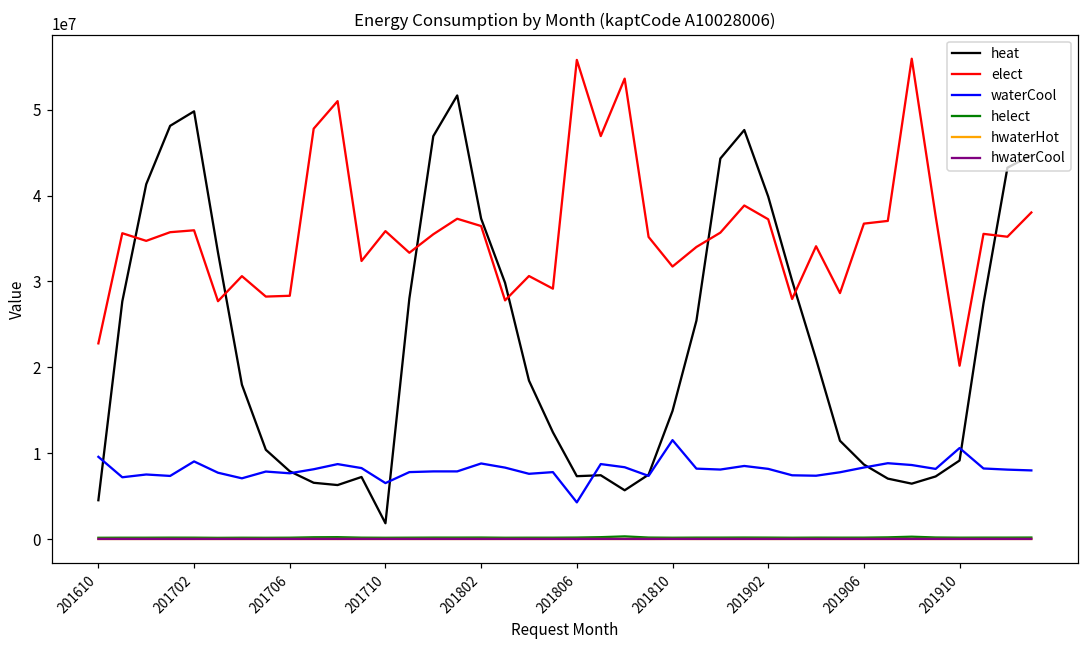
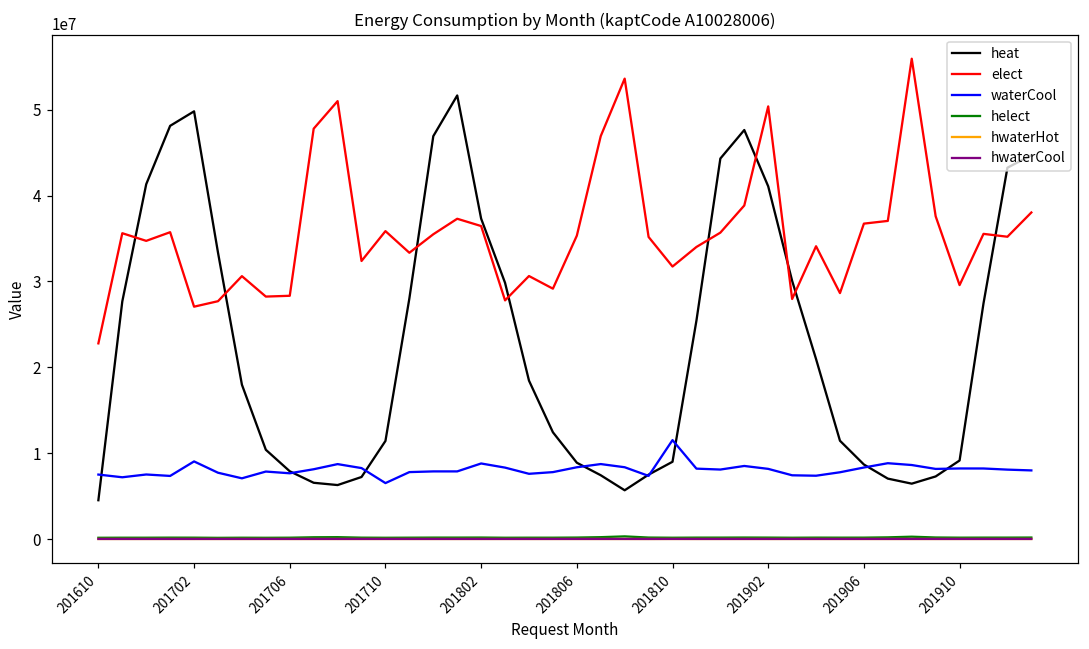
  {
    "heat": {
      "201610": 5000000,
      "201702": 50000000,
-     "201710": 2000000,
+     "201710": 11000000,
      "201802": 37000000,
-     "201806": 7000000,
-     "201810": 15000000,
-     "201902": 40000000,
+     "201806": 9000000,
+     "201810": 9000000,
+     "201902": 41000000,
      "201906": 9000000,
      "201910": 9000000
    },
    "elect": {
      "201610": 23000000,
-     "201702": 36000000,
+     "201702": 27000000,
      "201706": 28000000,
      "201710": 36000000,
      "201802": 36000000,
-     "201806": 56000000,
+     "201806": 35000000,
      "201810": 32000000,
-     "201902": 37000000,
+     "201902": 50000000,
      "201906": 37000000,
-     "201910": 20000000
+     "201910": 30000000
    },
    "waterCool": {
-     "201610": 10000000,
+     "201610": 8000000,
      "201702": 9000000,
      "201710": 7000000,
      "201802": 9000000,
-     "201806": 4000000,
+     "201806": 8000000,
      "201810": 12000000,
      "201902": 8000000,
      "201906": 8000000,
-     "201910": 11000000
+     "201910": 8000000
    }
  }
